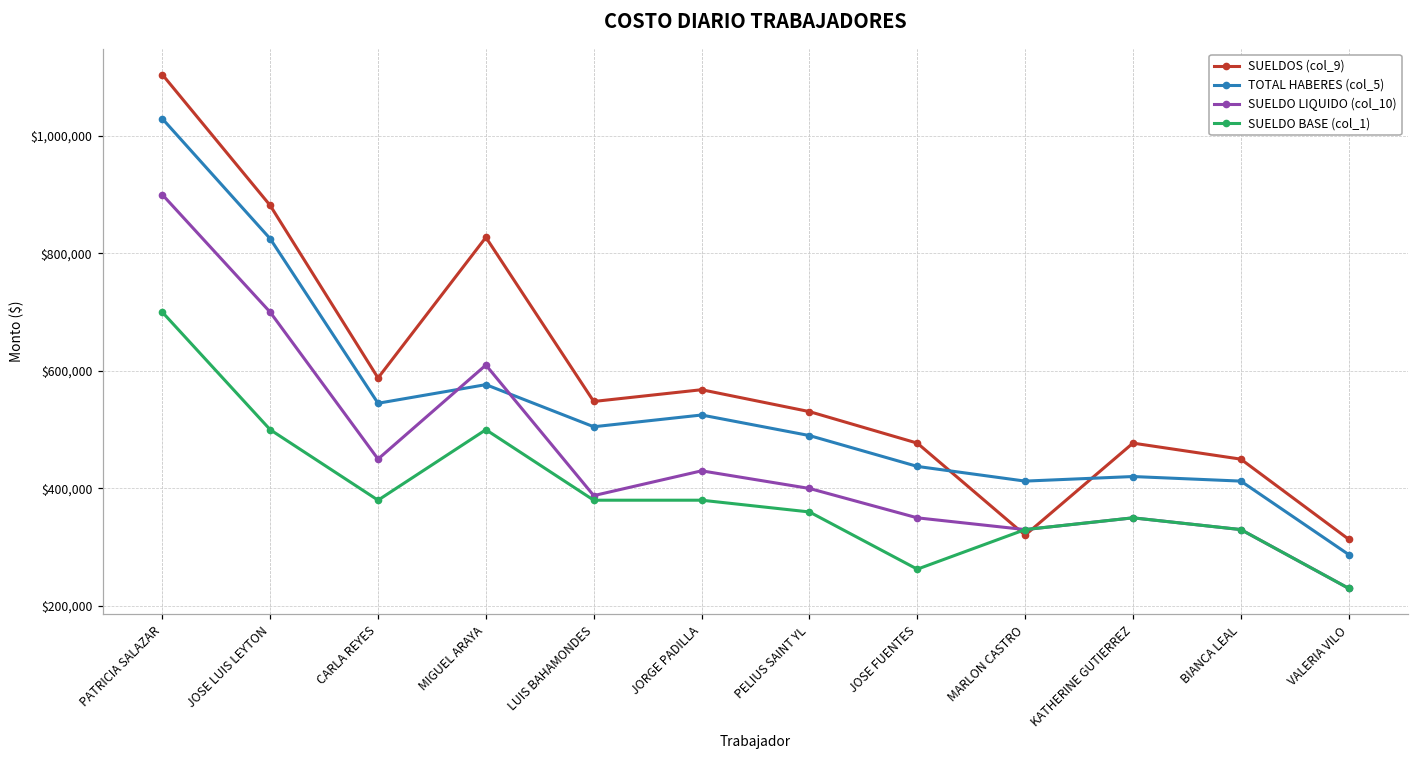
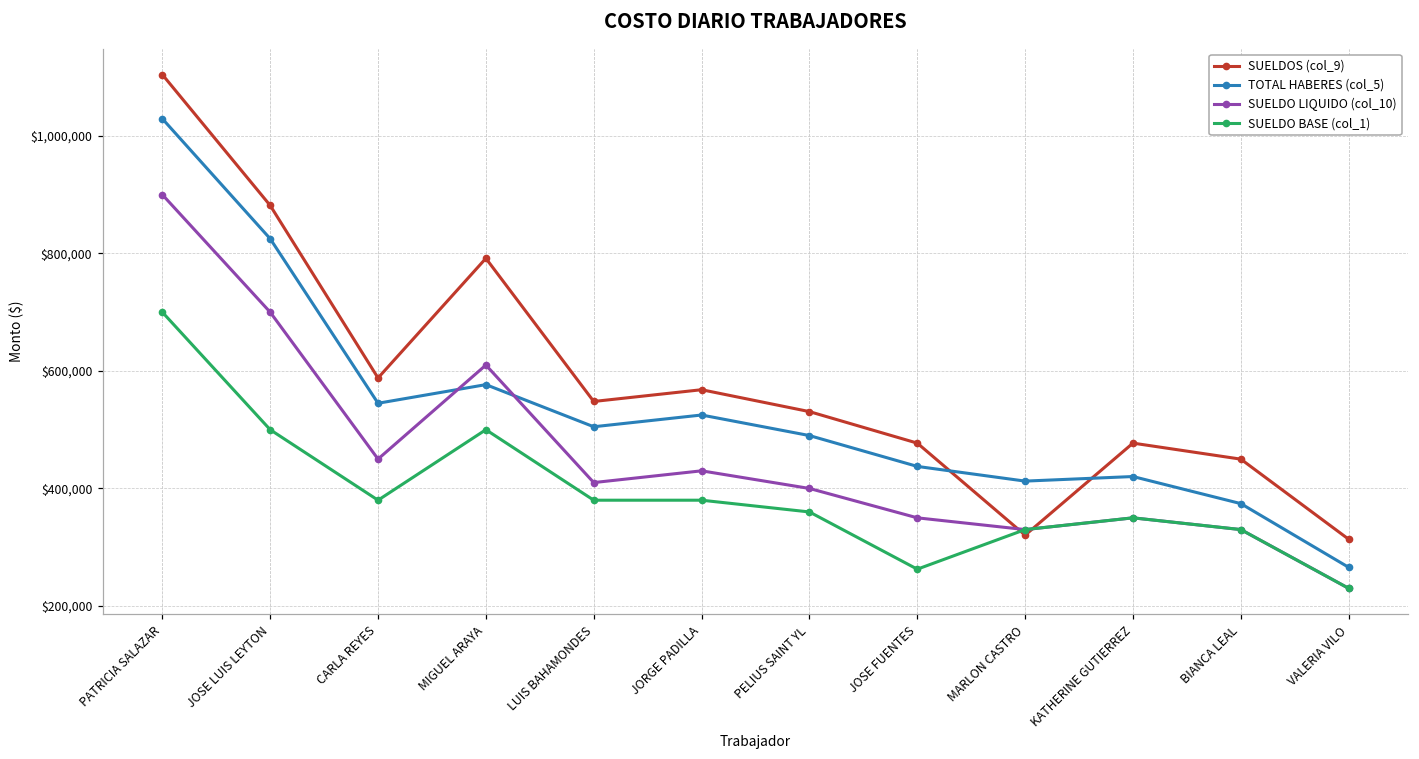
  {
    "SUELDOS (col_9)": {
      "PATRICIA SALAZAR": "$1,100,000",
      "JOSE LUIS LEYTON": "$880,000",
      "CARLA REYES": "$590,000",
-     "MIGUEL ARAYA": "$830,000",
+     "MIGUEL ARAYA": "$790,000",
      "LUIS BAHAMONDES": "$550,000",
      "JORGE PADILLA": "$570,000",
      "PELIUS SAINT YL": "$530,000",
      "JOSE FUENTES": "$480,000",
      "MARLON CASTRO": "$320,000",
      "KATHERINE GUTIERREZ": "$480,000",
      "BIANCA LEAL": "$450,000",
      "VALERIA VILO": "$310,000"
    },
    "TOTAL HABERES (col_5)": {
      "PATRICIA SALAZAR": "$1,030,000",
      "JOSE LUIS LEYTON": "$830,000",
      "CARLA REYES": "$550,000",
      "MIGUEL ARAYA": "$580,000",
      "LUIS BAHAMONDES": "$510,000",
      "JORGE PADILLA": "$530,000",
      "PELIUS SAINT YL": "$490,000",
      "JOSE FUENTES": "$440,000",
      "MARLON CASTRO": "$410,000",
      "KATHERINE GUTIERREZ": "$420,000",
-     "BIANCA LEAL": "$410,000",
-     "VALERIA VILO": "$290,000"
+     "BIANCA LEAL": "$370,000",
+     "VALERIA VILO": "$270,000"
    },
    "SUELDO LIQUIDO (col_10)": {
      "PATRICIA SALAZAR": "$900,000",
      "JOSE LUIS LEYTON": "$700,000",
      "CARLA REYES": "$450,000",
      "MIGUEL ARAYA": "$610,000",
-     "LUIS BAHAMONDES": "$390,000",
+     "LUIS BAHAMONDES": "$410,000",
      "JORGE PADILLA": "$430,000",
      "PELIUS SAINT YL": "$400,000",
      "JOSE FUENTES": "$350,000"
    },
    "SUELDO BASE (col_1)": {
      "PATRICIA SALAZAR": "$700,000",
      "JOSE LUIS LEYTON": "$500,000",
      "CARLA REYES": "$380,000",
      "MIGUEL ARAYA": "$500,000",
      "LUIS BAHAMONDES": "$380,000",
      "JORGE PADILLA": "$380,000",
      "PELIUS SAINT YL": "$360,000",
      "JOSE FUENTES": "$260,000"
    }
  }
